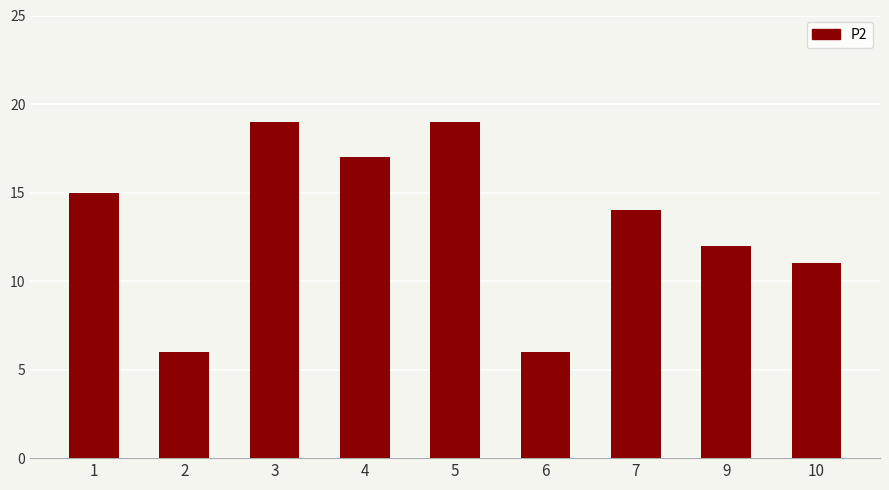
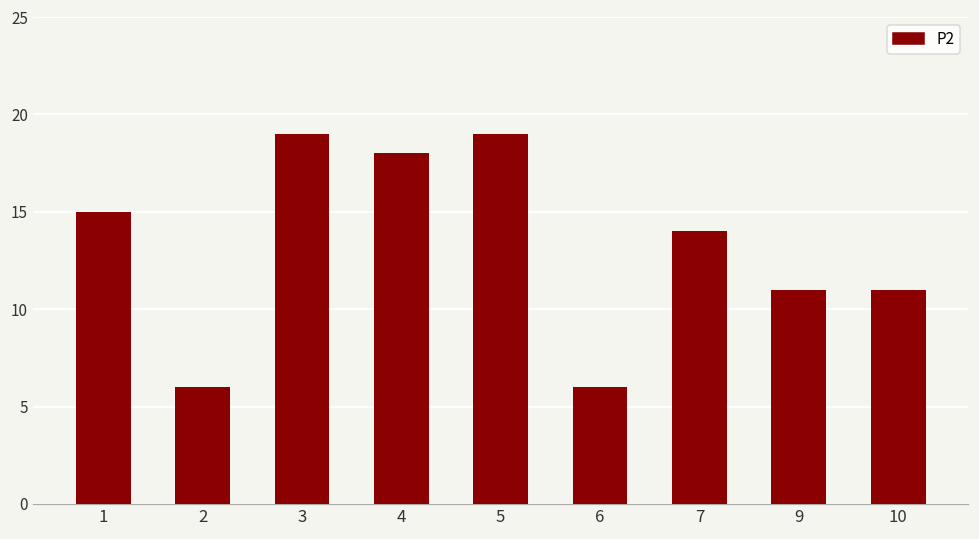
  {
    "1": 15,
    "2": 6,
    "3": 19,
-   "4": 17,
+   "4": 18,
    "5": 19,
    "6": 6,
    "7": 14,
-   "9": 12,
+   "9": 11,
    "10": 11
  }
